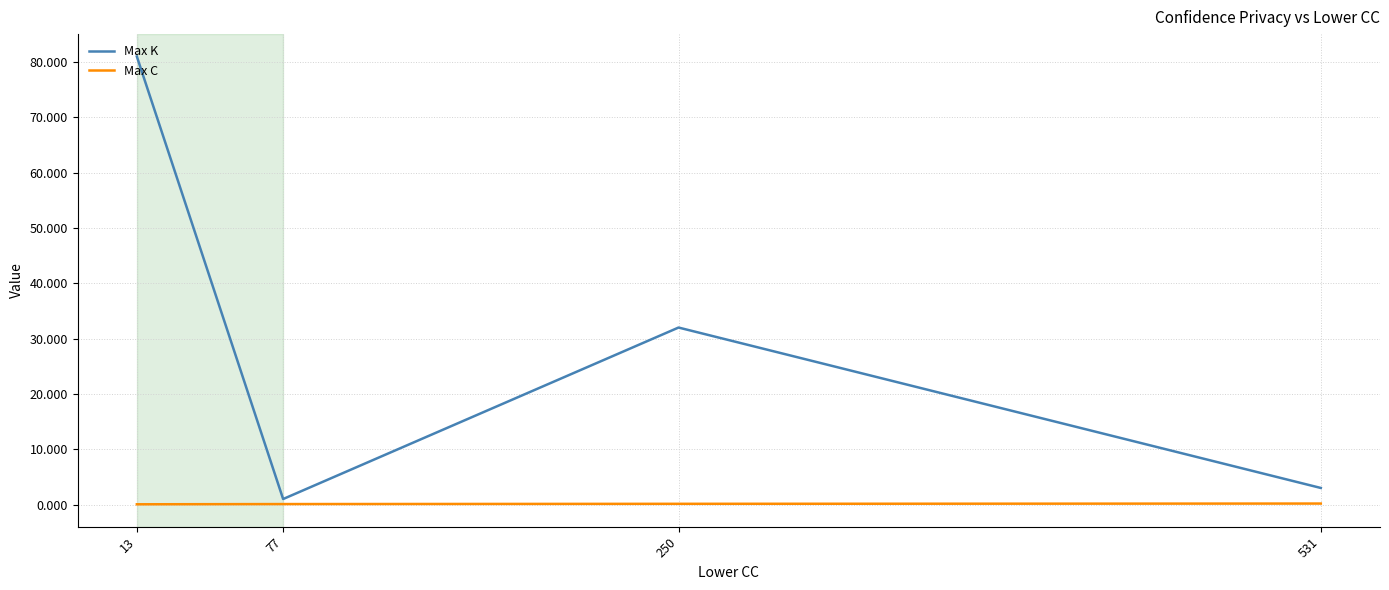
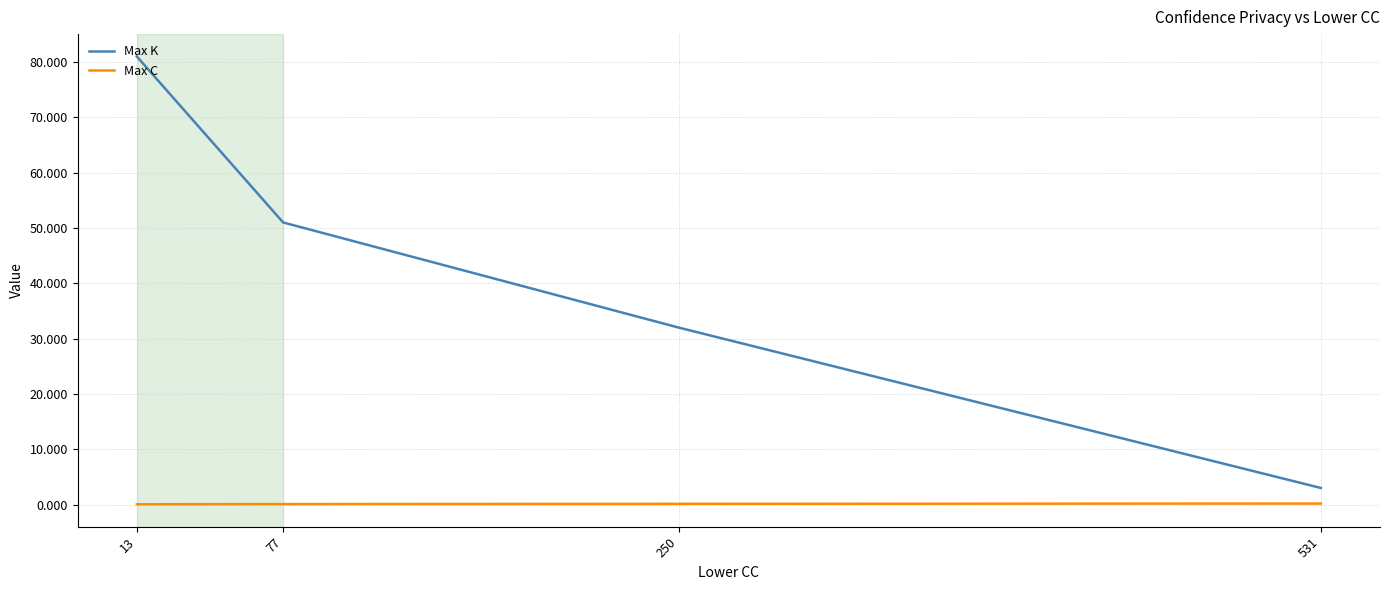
  {
    "Max K": {
      "13": 81,
-     "77": 1,
+     "77": 51,
      "250": 32,
      "531": 3
    },
    "Max C": {
      "13": 0,
      "77": 0,
      "250": 0,
      "531": 0
    }
  }
